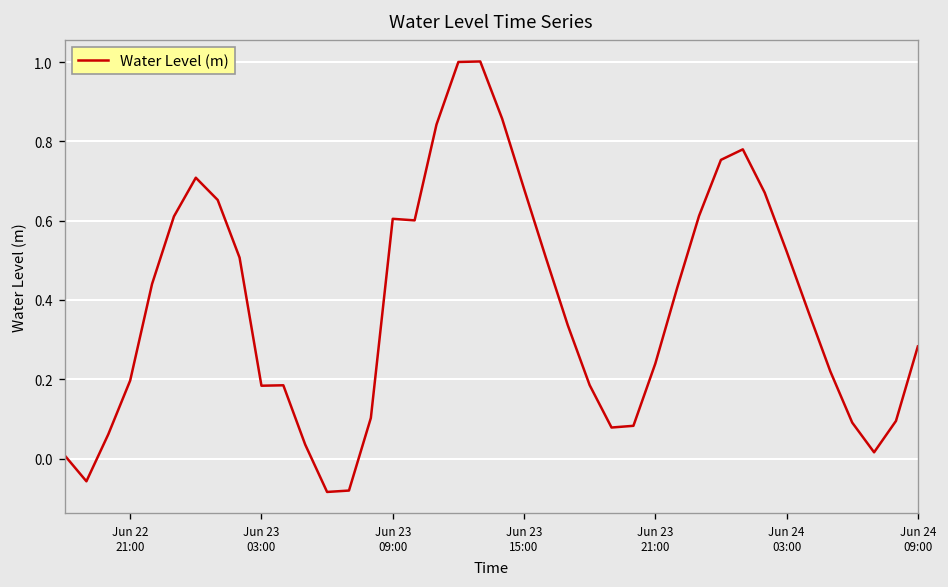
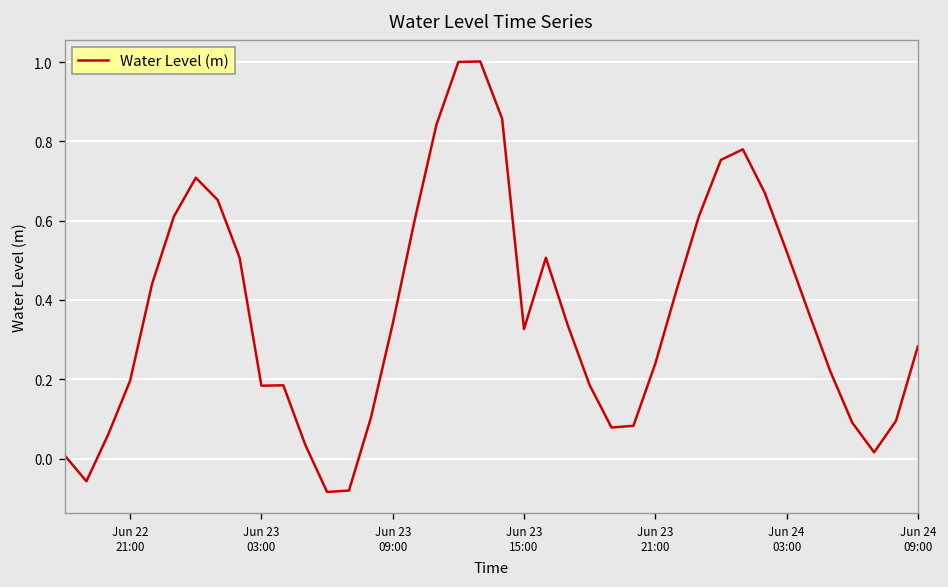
  {
    "Jun 22 21:00": 0.20,
    "Jun 23 03:00": 0.18,
-   "Jun 23 09:00": 0.60,
-   "Jun 23 15:00": 0.68,
+   "Jun 23 09:00": 0.34,
+   "Jun 23 15:00": 0.33,
    "Jun 23 21:00": 0.24,
    "Jun 24 03:00": 0.52,
    "Jun 24 09:00": 0.28
  }
